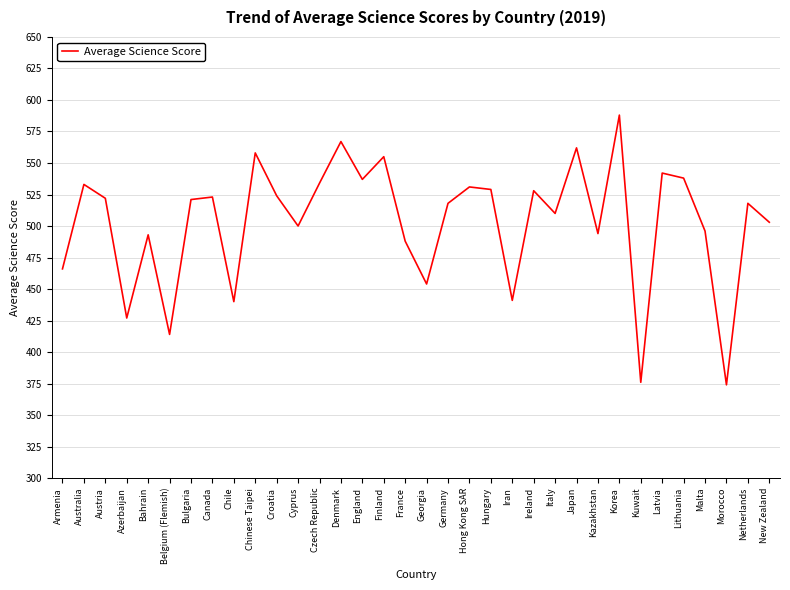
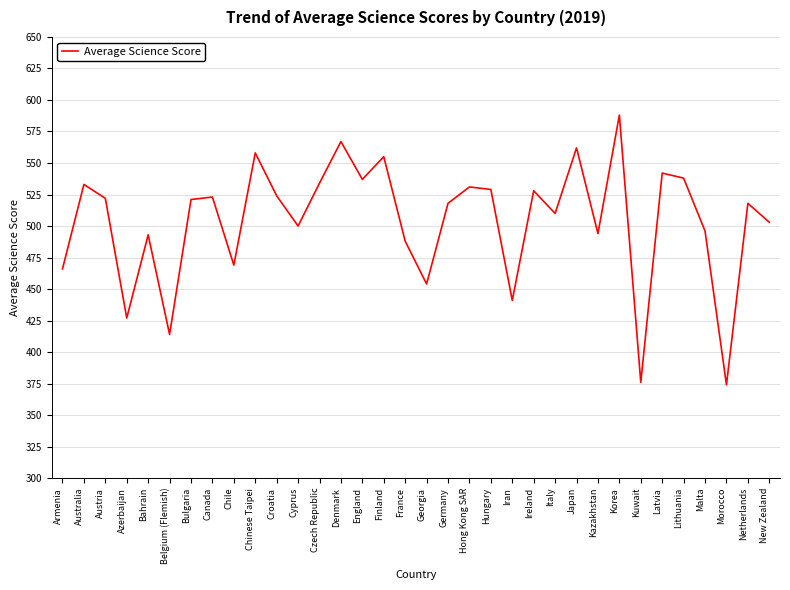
  {
    "Armenia": 466,
    "Australia": 533,
    "Austria": 522,
    "Azerbaijan": 427,
    "Bahrain": 493,
    "Belgium (Flemish)": 414,
    "Bulgaria": 521,
    "Canada": 523,
-   "Chile": 440,
+   "Chile": 469,
    "Chinese Taipei": 558,
    "Croatia": 524,
    "Cyprus": 500,
    "Czech Republic": 534,
    "Denmark": 567,
    "England": 537,
    "Finland": 555,
    "France": 488,
    "Georgia": 454,
    "Germany": 518,
    "Hong Kong SAR": 531,
    "Hungary": 529,
    "Iran": 441,
    "Ireland": 528,
    "Italy": 510,
    "Japan": 562,
    "Kazakhstan": 494,
    "Korea": 588,
    "Kuwait": 376,
    "Latvia": 542,
    "Lithuania": 538,
    "Malta": 496,
    "Morocco": 374,
    "Netherlands": 518,
    "New Zealand": 503
  }
